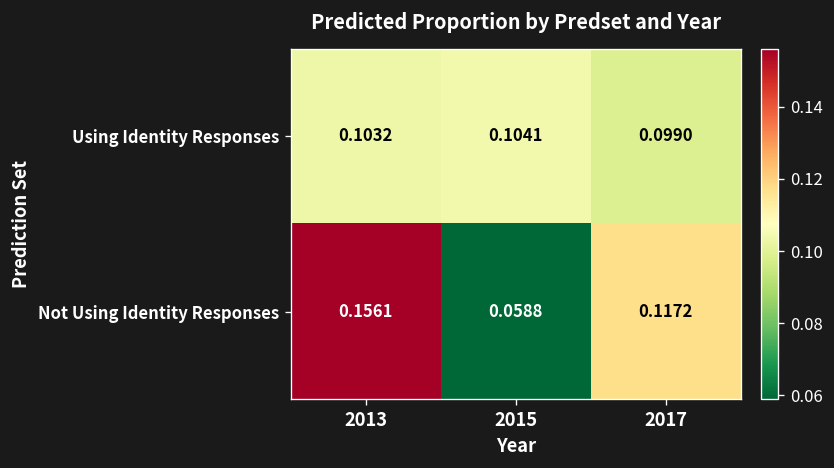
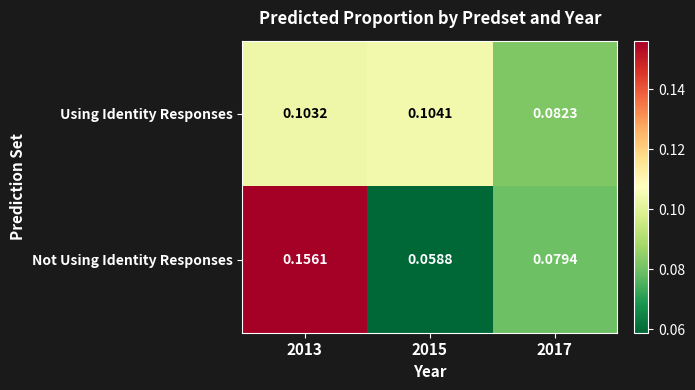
  {
    "Using Identity Responses": {
      "2013": 0.1032,
      "2015": 0.1041,
-     "2017": 0.0990
+     "2017": 0.0823
    },
    "Not Using Identity Responses": {
      "2013": 0.1561,
      "2015": 0.0588,
-     "2017": 0.1172
+     "2017": 0.0794
    }
  }
